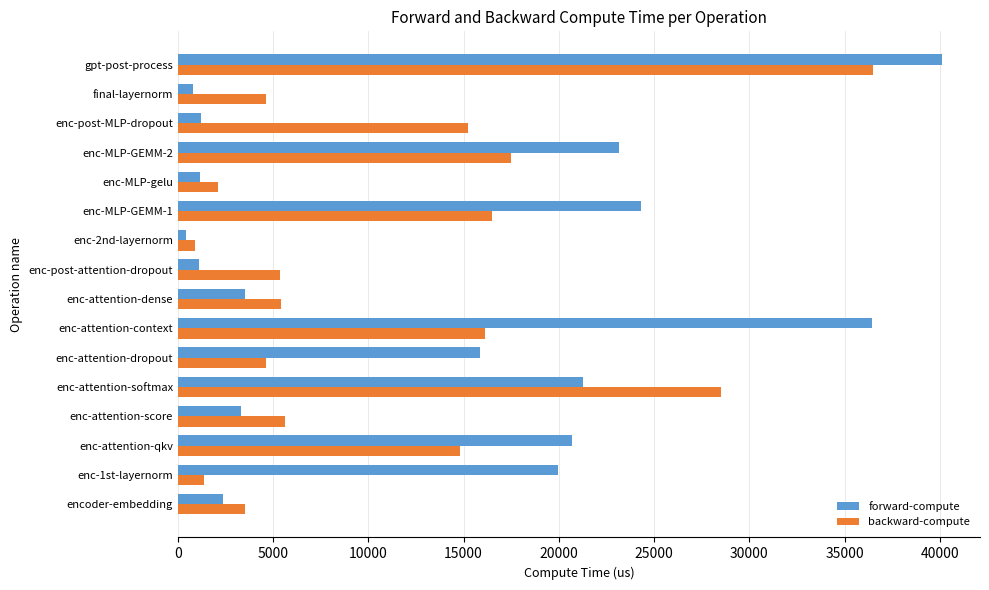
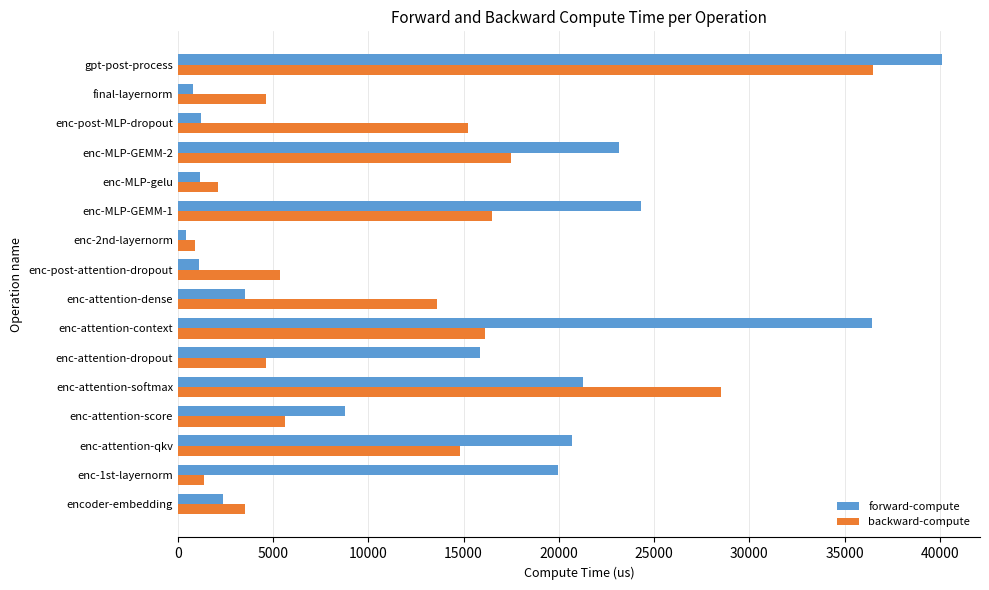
  {
    "forward-compute": {
      "gpt-post-process": 40100,
      "final-layernorm": 800,
      "enc-post-MLP-dropout": 1200,
      "enc-MLP-GEMM-2": 23200,
      "enc-MLP-gelu": 1200,
      "enc-MLP-GEMM-1": 24300,
      "enc-2nd-layernorm": 400,
      "enc-post-attention-dropout": 1100,
      "enc-attention-dense": 3500,
      "enc-attention-context": 36500,
      "enc-attention-dropout": 15900,
      "enc-attention-softmax": 21300,
-     "enc-attention-score": 3300,
+     "enc-attention-score": 8800,
      "enc-attention-qkv": 20700,
      "enc-1st-layernorm": 19900,
      "encoder-embedding": 2400
    },
    "backward-compute": {
      "gpt-post-process": 36500,
      "final-layernorm": 4600,
      "enc-post-MLP-dropout": 15200,
      "enc-MLP-GEMM-2": 17500,
      "enc-MLP-gelu": 2100,
      "enc-MLP-GEMM-1": 16500,
      "enc-2nd-layernorm": 900,
      "enc-post-attention-dropout": 5400,
-     "enc-attention-dense": 5400,
+     "enc-attention-dense": 13600,
      "enc-attention-context": 16100,
      "enc-attention-dropout": 4600,
      "enc-attention-softmax": 28500,
      "enc-attention-score": 5600,
      "enc-attention-qkv": 14800,
      "enc-1st-layernorm": 1400,
      "encoder-embedding": 3500
    }
  }
